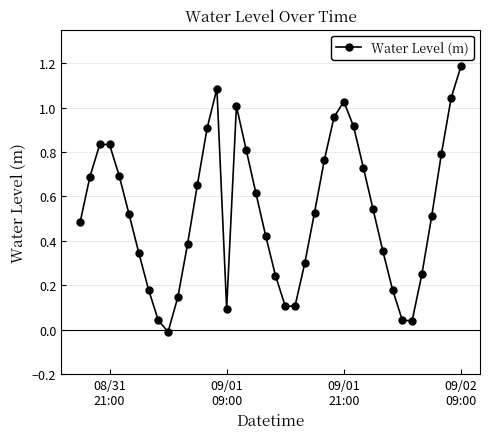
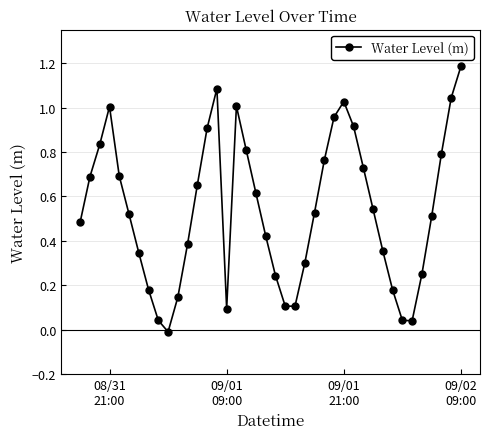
  {
-   "08/31 21:00": 0.83,
+   "08/31 21:00": 1.00,
    "09/01 09:00": 0.10,
    "09/01 21:00": 1.03,
    "09/02 09:00": 1.19
  }
